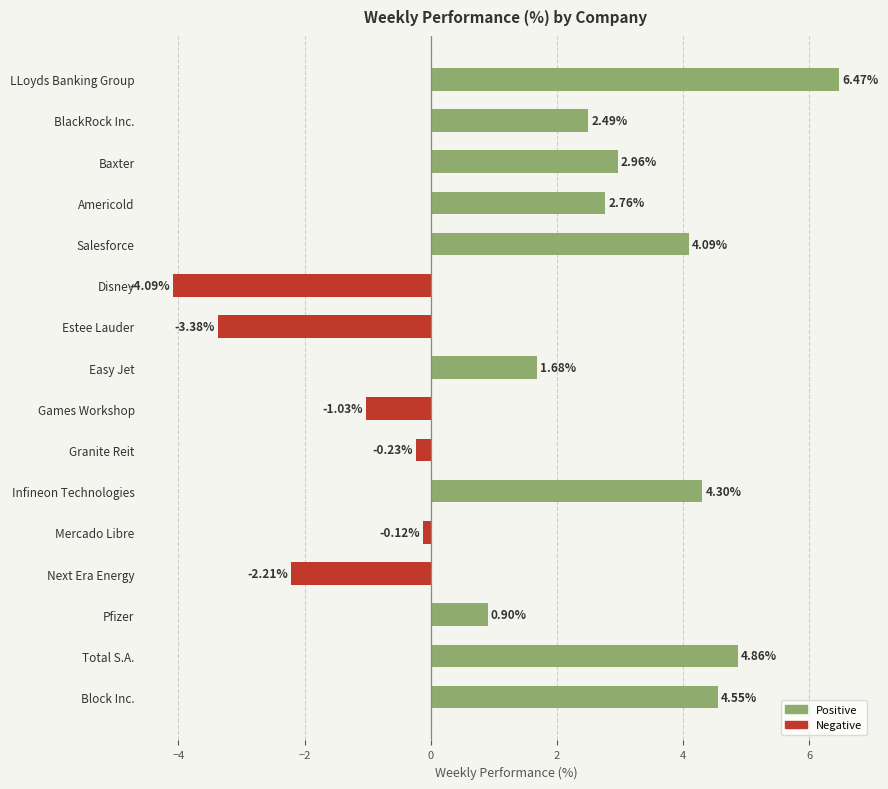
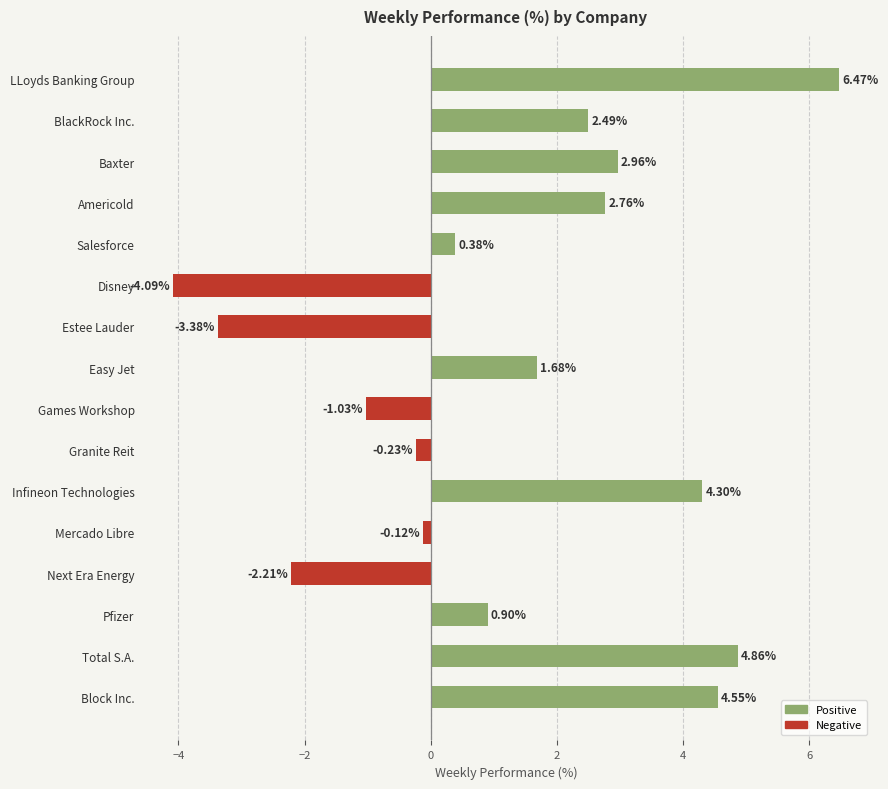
  {
    "LLoyds Banking Group": "6.47%",
    "BlackRock Inc.": "2.49%",
    "Baxter": "2.96%",
    "Americold": "2.76%",
-   "Salesforce": "4.09%",
+   "Salesforce": "0.38%",
    "Disney": "-4.09%",
    "Estee Lauder": "-3.38%",
    "Easy Jet": "1.68%",
    "Games Workshop": "-1.03%",
    "Granite Reit": "-0.23%",
    "Infineon Technologies": "4.30%",
    "Mercado Libre": "-0.12%",
    "Next Era Energy": "-2.21%",
    "Pfizer": "0.90%",
    "Total S.A.": "4.86%",
    "Block Inc.": "4.55%"
  }
